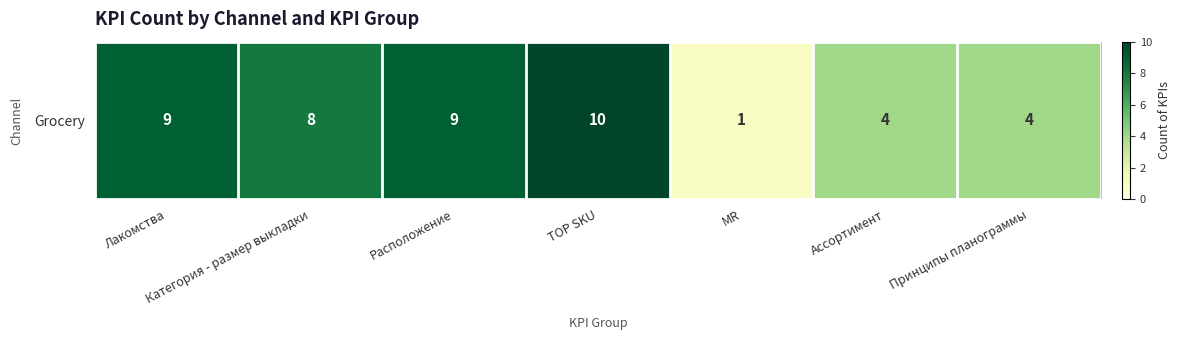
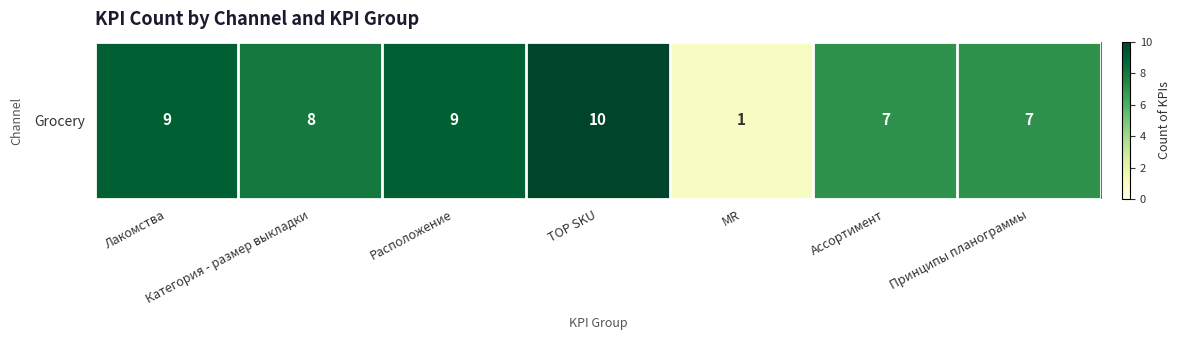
  {
    "Grocery": {
      "Лакомства": 9,
      "Категория - размер выкладки": 8,
      "Расположение": 9,
      "TOP SKU": 10,
      "MR": 1,
-     "Ассортимент": 4,
-     "Принципы планограммы": 4
+     "Ассортимент": 7,
+     "Принципы планограммы": 7
    }
  }
